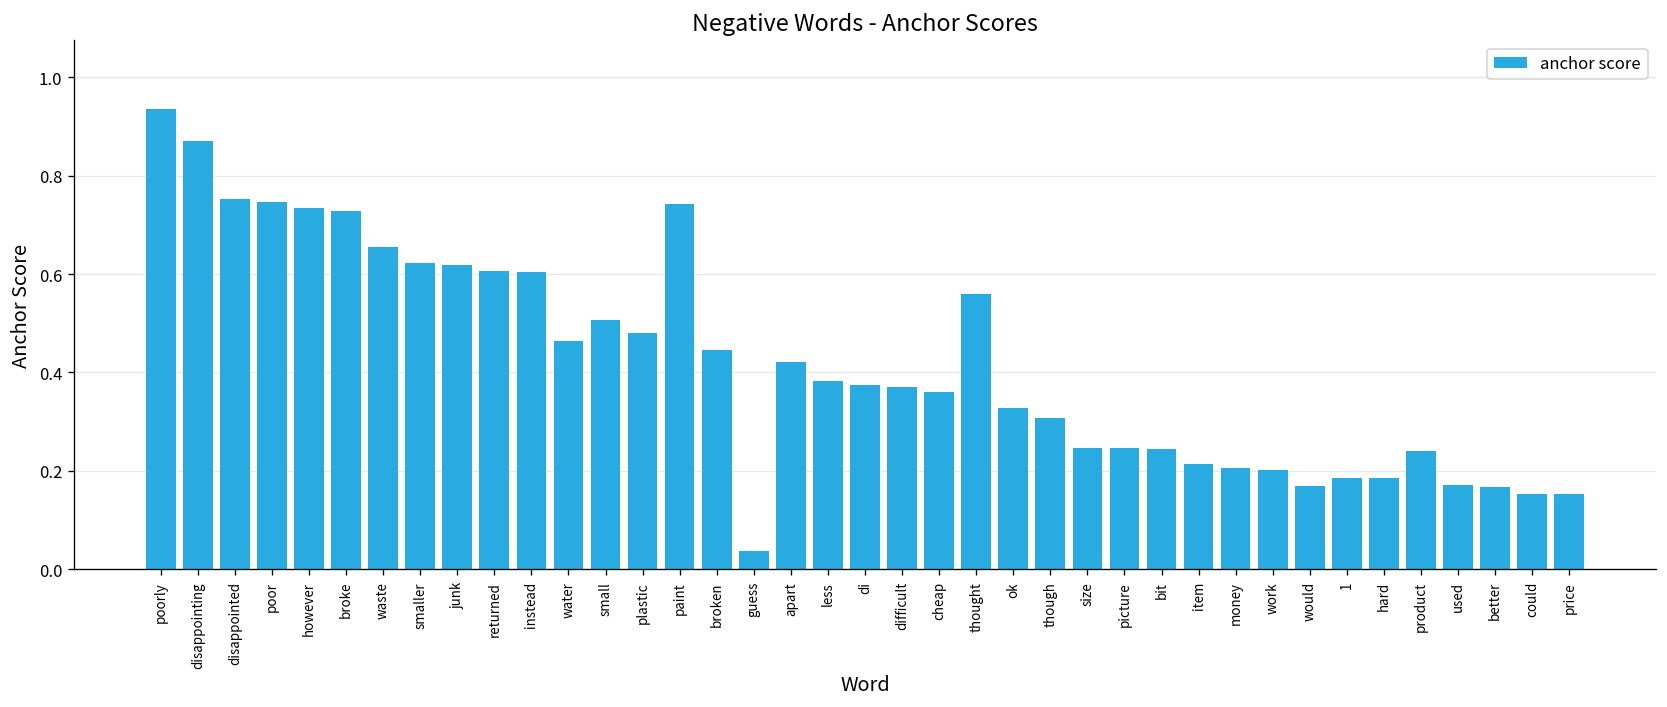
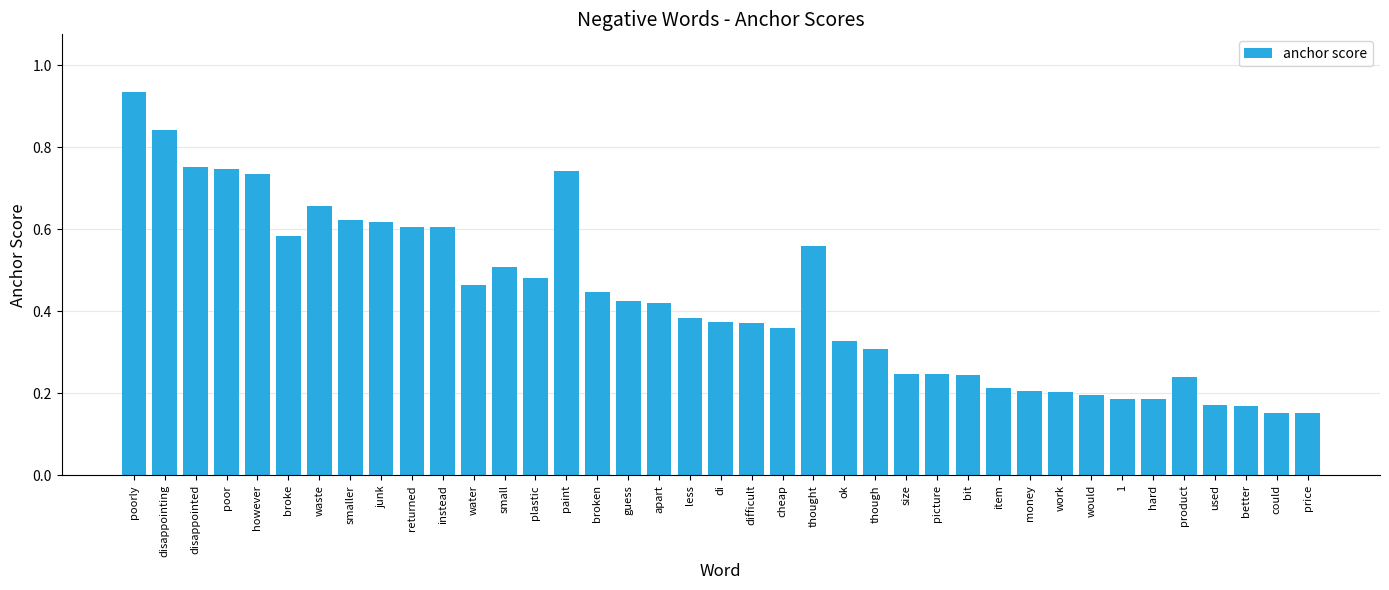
  {
    "poorly": 0.93,
-   "disappointing": 0.87,
+   "disappointing": 0.84,
    "disappointed": 0.75,
    "poor": 0.75,
    "however": 0.73,
-   "broke": 0.73,
+   "broke": 0.58,
    "waste": 0.66,
    "smaller": 0.62,
    "junk": 0.62,
    "returned": 0.61,
    "instead": 0.60,
    "water": 0.46,
    "small": 0.51,
    "plastic": 0.48,
    "paint": 0.74,
    "broken": 0.45,
-   "guess": 0.04,
+   "guess": 0.43,
    "apart": 0.42,
    "less": 0.38,
    "di": 0.38,
    "difficult": 0.37,
    "cheap": 0.36,
    "thought": 0.56,
    "ok": 0.33,
    "though": 0.31,
    "size": 0.25,
    "picture": 0.25,
    "bit": 0.24,
    "item": 0.21,
    "money": 0.21,
    "work": 0.20,
-   "would": 0.17,
+   "would": 0.20,
    "1": 0.19,
    "hard": 0.19,
    "product": 0.24,
    "used": 0.17,
    "better": 0.17,
    "could": 0.15,
    "price": 0.15
  }
